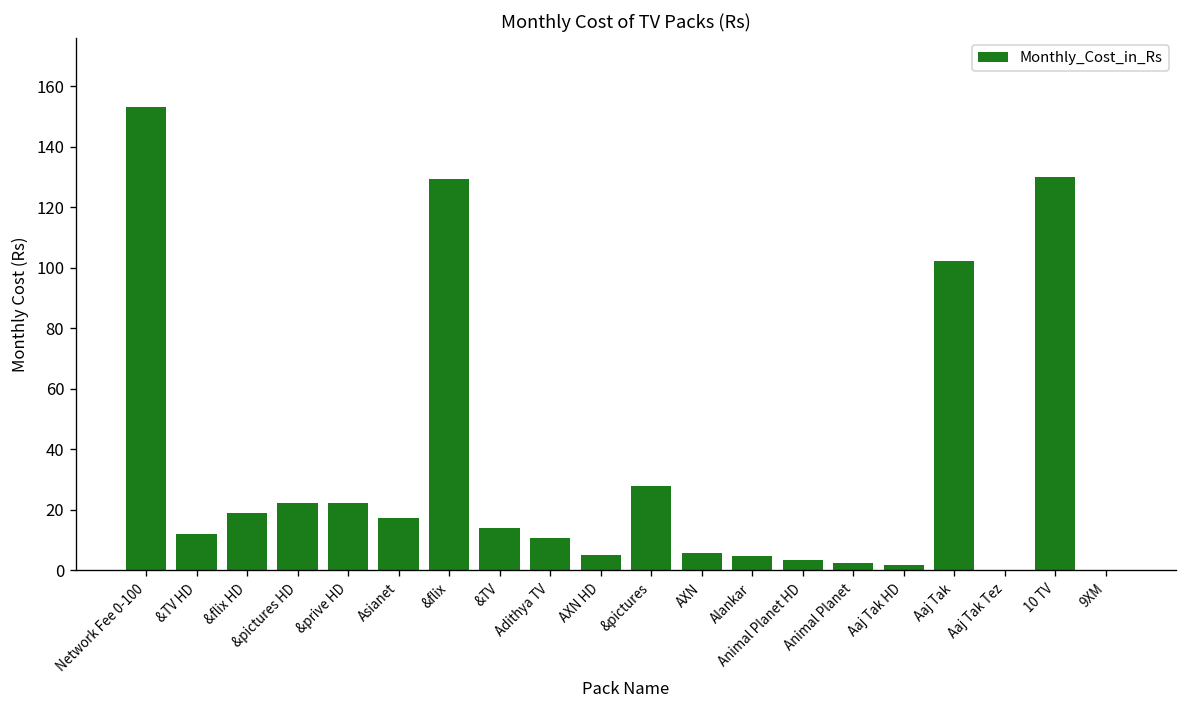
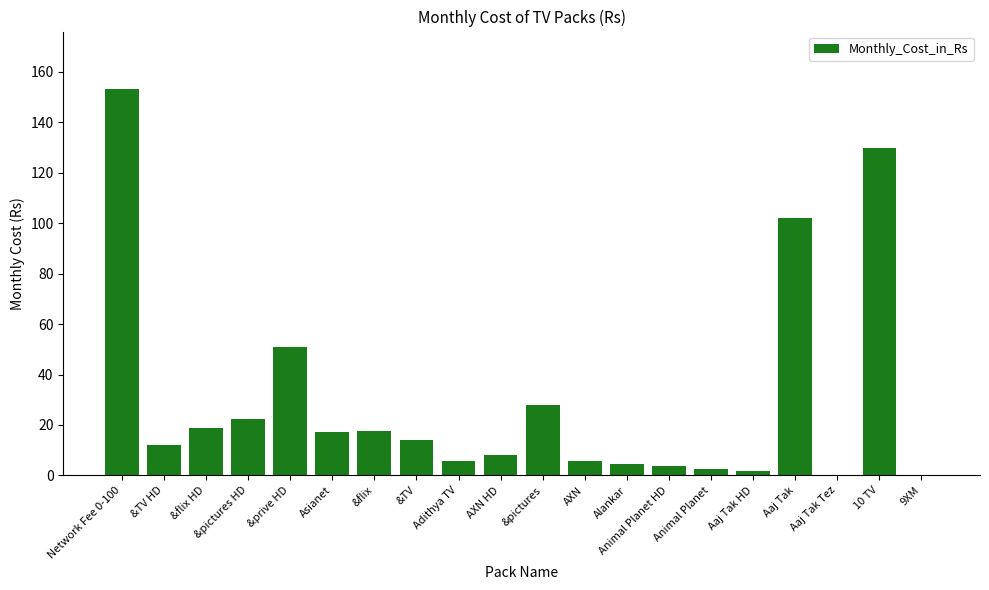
  {
    "Network Fee 0-100": 153,
    "&TV HD": 12,
    "&flix HD": 19,
    "&pictures HD": 22,
-   "&prive HD": 22,
+   "&prive HD": 51,
    "Asianet": 17,
-   "&flix": 129,
+   "&flix": 18,
    "&TV": 14,
-   "Adithya TV": 11,
-   "AXN HD": 5,
+   "Adithya TV": 6,
+   "AXN HD": 8,
    "&pictures": 28,
    "AXN": 6,
    "Alankar": 5,
    "Animal Planet HD": 4,
    "Animal Planet": 2,
    "Aaj Tak HD": 2,
    "Aaj Tak": 102,
    "10 TV": 130,
    "9XM": 0
  }
